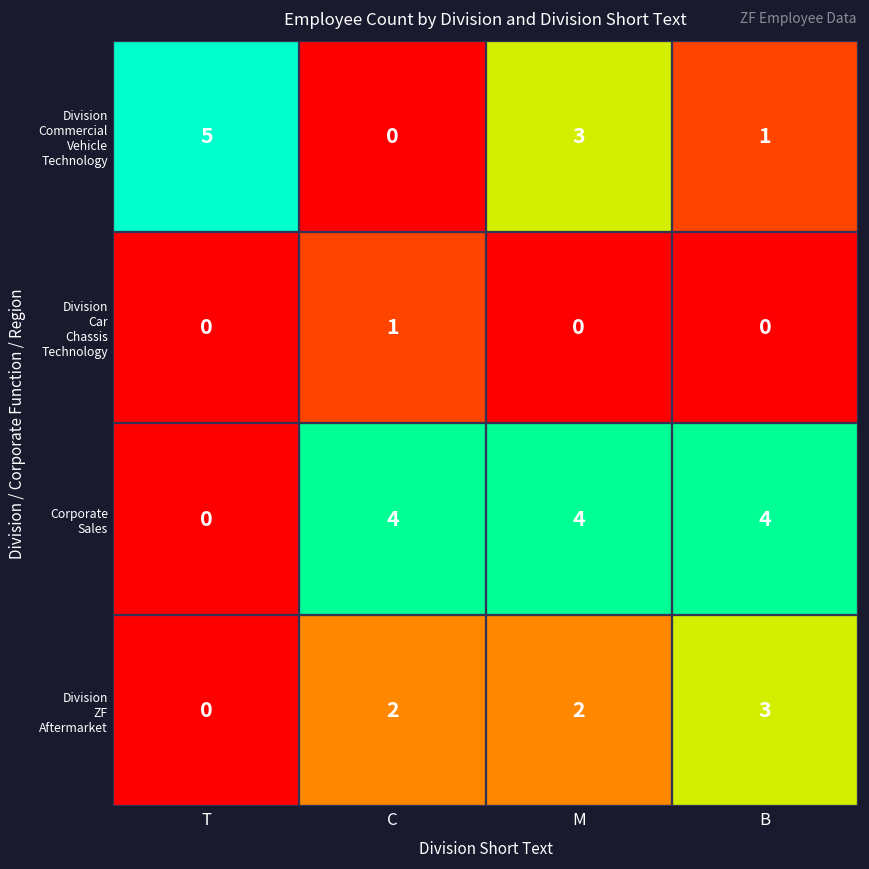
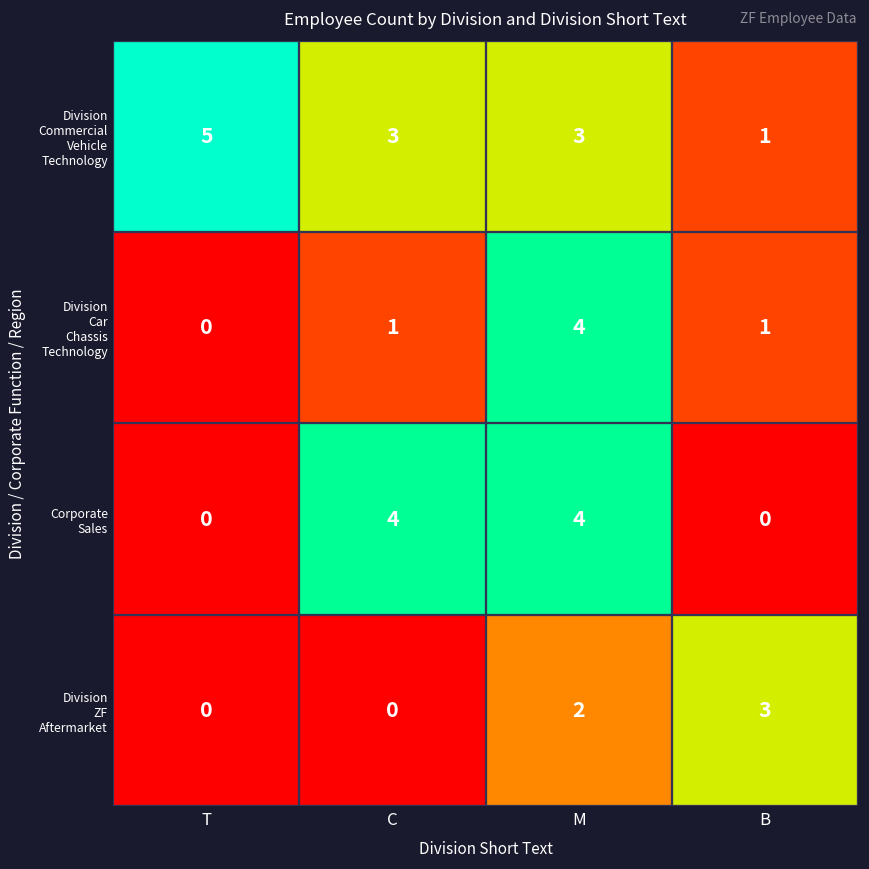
  {
    "Division Commercial Vehicle Technology": {
      "T": 5,
-     "C": 0,
+     "C": 3,
      "M": 3,
      "B": 1
    },
    "Division Car Chassis Technology": {
      "T": 0,
      "C": 1,
-     "M": 0,
-     "B": 0
+     "M": 4,
+     "B": 1
    },
    "Corporate Sales": {
      "T": 0,
      "C": 4,
      "M": 4,
-     "B": 4
+     "B": 0
    },
    "Division ZF Aftermarket": {
      "T": 0,
-     "C": 2,
+     "C": 0,
      "M": 2,
      "B": 3
    }
  }
